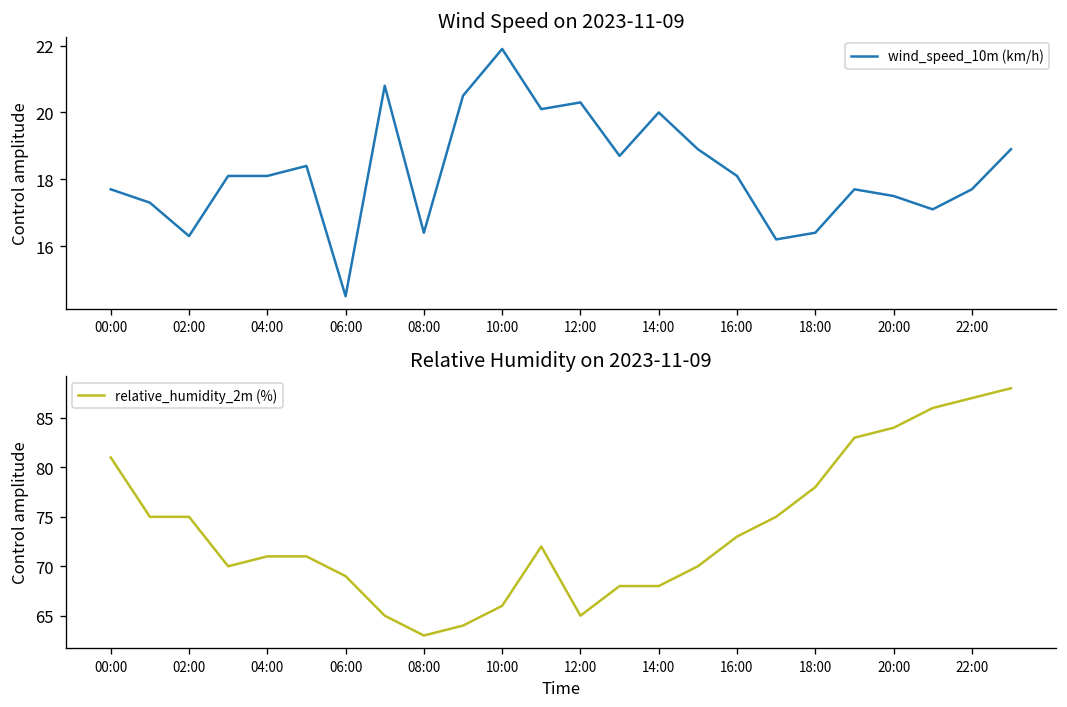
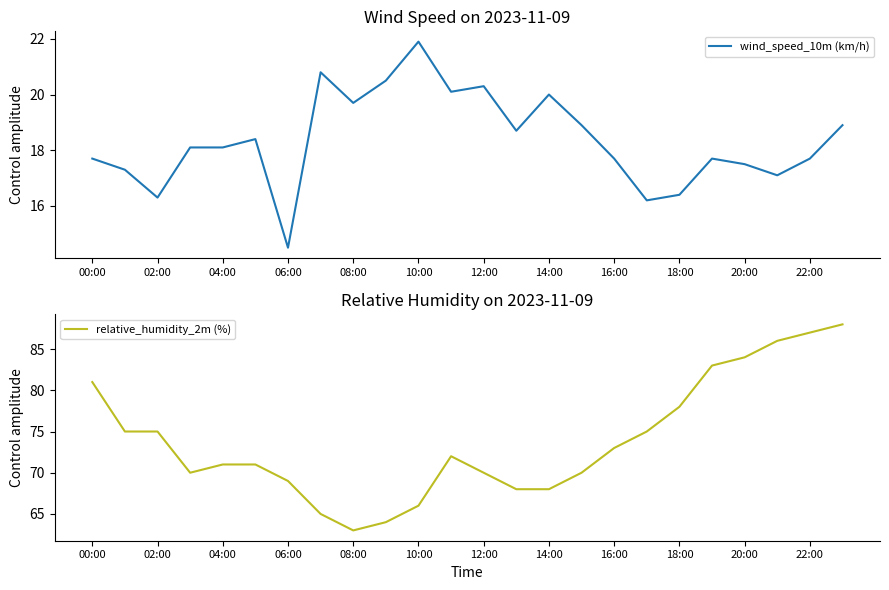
  {
    "Wind Speed on 2023-11-09": {
      "00:00": 17.7,
      "02:00": 16.3,
      "04:00": 18.1,
      "06:00": 14.5,
-     "08:00": 16.4,
+     "08:00": 19.7,
      "10:00": 21.9,
      "12:00": 20.3,
      "14:00": 20.0,
-     "16:00": 18.1,
+     "16:00": 17.7,
      "18:00": 16.4,
      "20:00": 17.5,
      "22:00": 17.7
    },
    "Relative Humidity on 2023-11-09": {
      "00:00": 81,
      "02:00": 75,
      "04:00": 71,
      "06:00": 69,
      "08:00": 63,
      "10:00": 66,
-     "12:00": 65,
+     "12:00": 70,
      "14:00": 68,
      "16:00": 73,
      "18:00": 78,
      "20:00": 84,
      "22:00": 87
    }
  }
